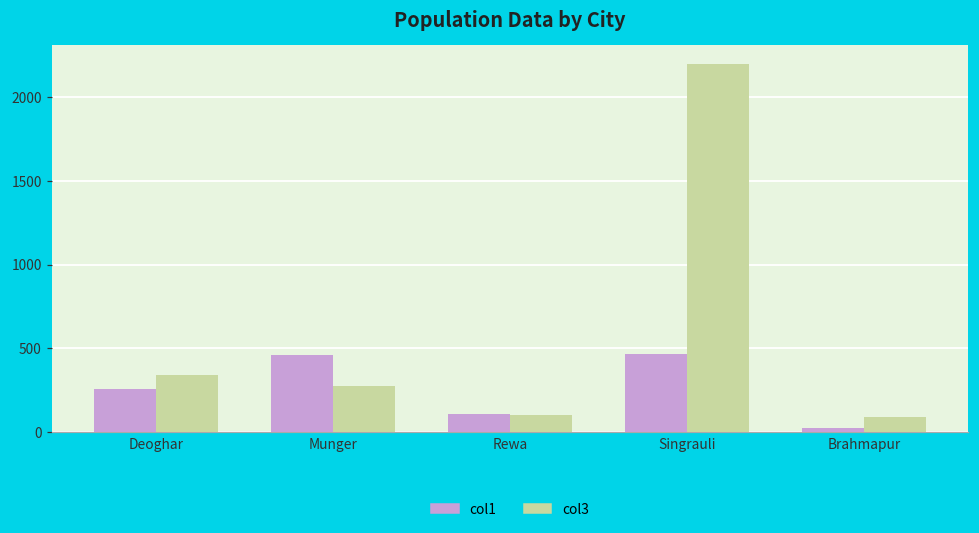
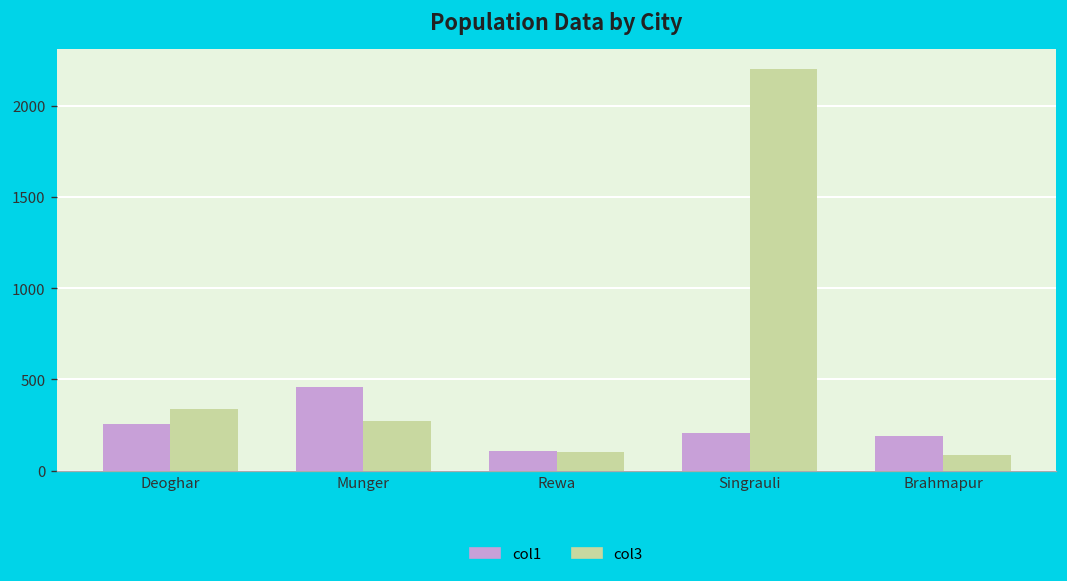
  {
    "col1": {
      "Deoghar": 250,
      "Munger": 460,
      "Rewa": 110,
-     "Singrauli": 460,
-     "Brahmapur": 30
+     "Singrauli": 210,
+     "Brahmapur": 190
    },
    "col3": {
      "Deoghar": 340,
      "Munger": 270,
      "Rewa": 100,
      "Singrauli": 2200,
      "Brahmapur": 90
    }
  }
